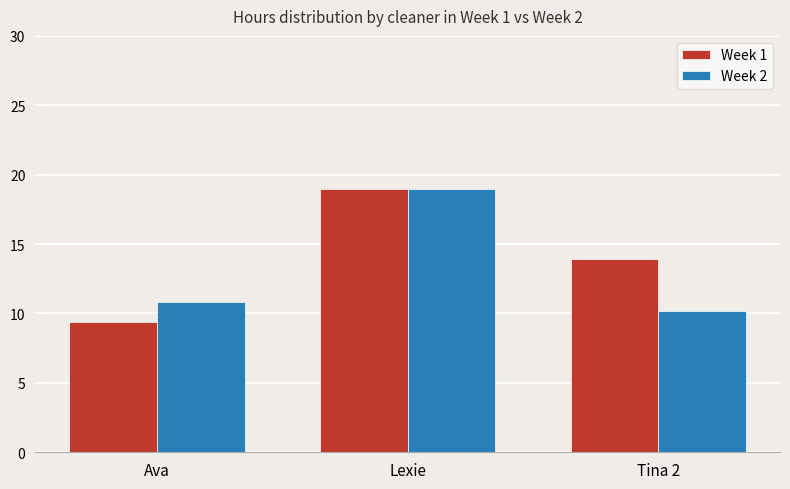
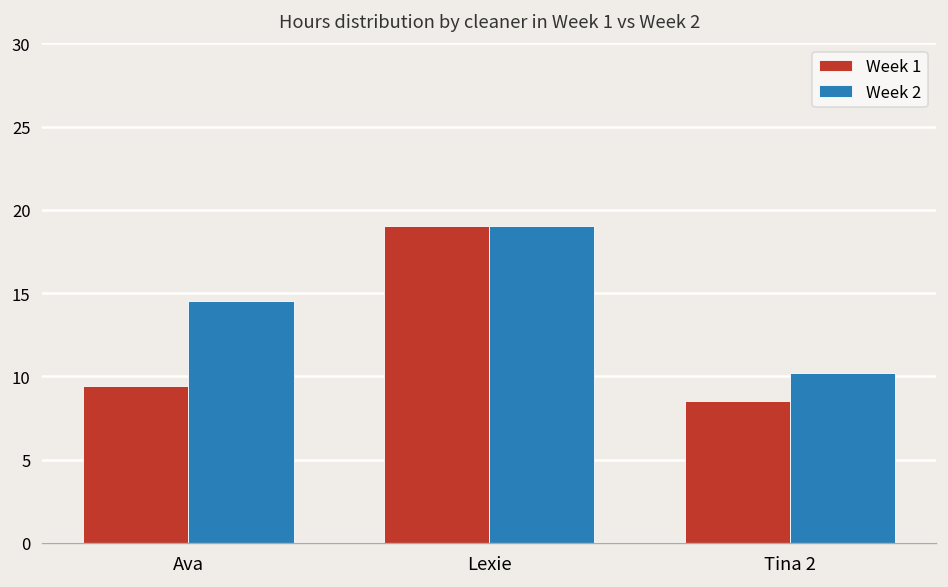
  {
    "Week 1": {
      "Ava": 9.4,
      "Lexie": 19.0,
-     "Tina 2": 13.9
+     "Tina 2": 8.5
    },
    "Week 2": {
-     "Ava": 10.8,
+     "Ava": 14.5,
      "Lexie": 19.0,
      "Tina 2": 10.2
    }
  }
